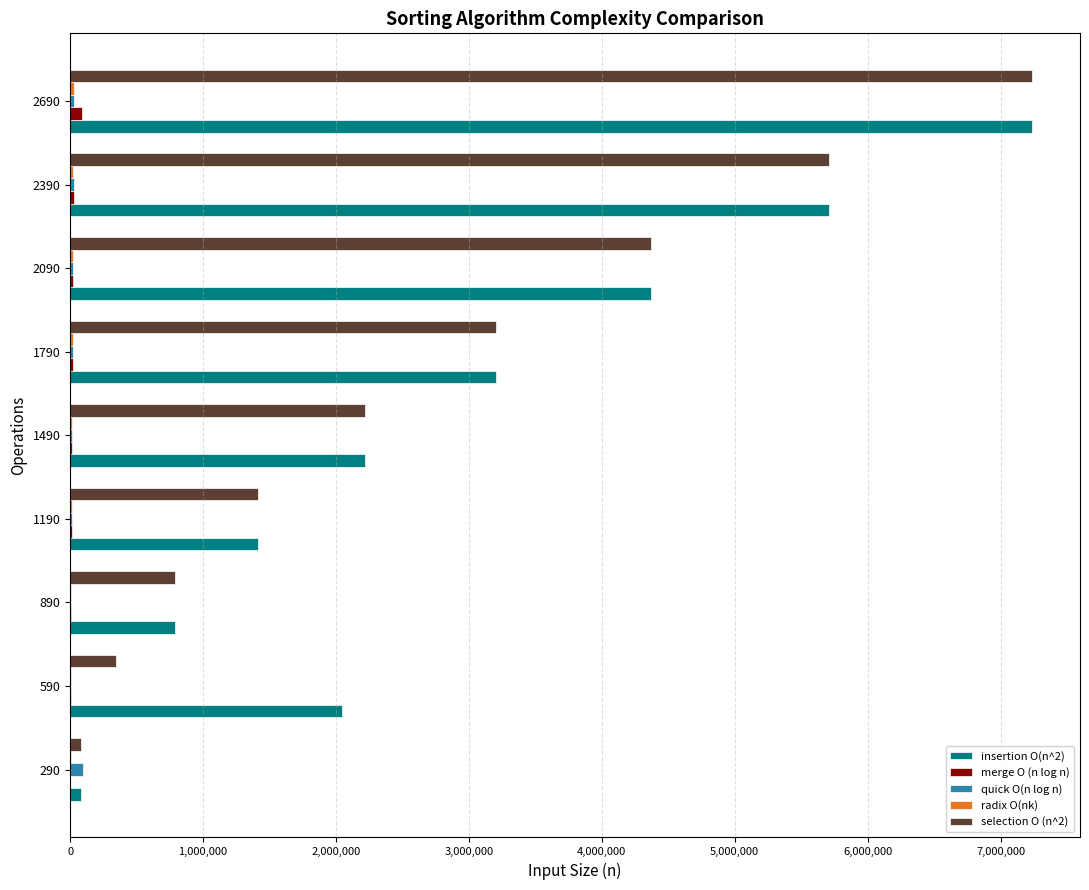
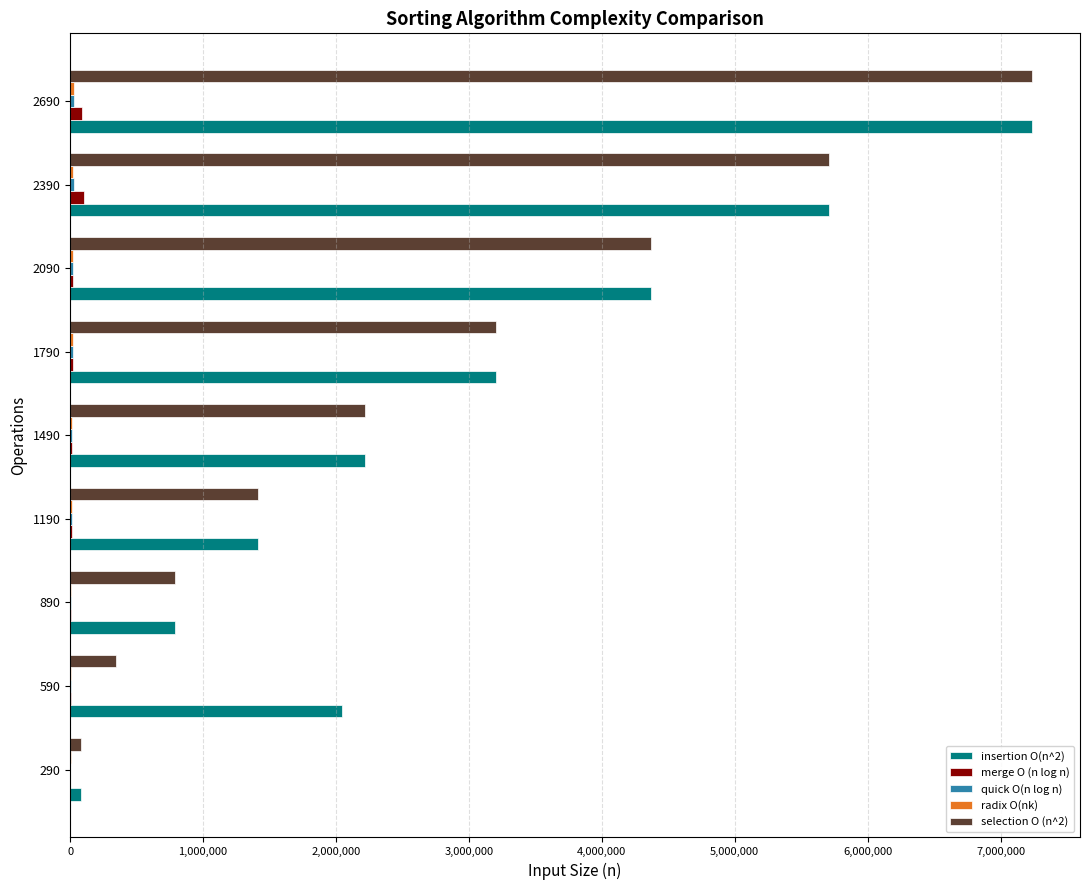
  {
    "insertion O(n^2)": {
      "2690": "7,240,000",
      "2390": "5,710,000",
      "2090": "4,370,000",
      "1790": "3,200,000",
      "1490": "2,220,000",
      "1190": "1,420,000",
      "890": "790,000",
      "590": "2,040,000",
      "290": "80,000"
    },
    "merge O (n log n)": {
      "2690": "90,000",
-     "2390": "30,000",
+     "2390": "100,000",
      "2090": "20,000",
      "1790": "20,000"
    },
    "quick O(n log n)": {
      "2690": "30,000",
      "2390": "30,000",
      "2090": "20,000",
      "1790": "20,000",
-     "290": "100,000"
+     "290": "0"
    },
    "radix O(nk)": {
      "2690": "30,000",
      "2390": "20,000",
      "2090": "20,000"
    },
    "selection O (n^2)": {
      "2690": "7,240,000",
      "2390": "5,710,000",
      "2090": "4,370,000",
      "1790": "3,200,000",
      "1490": "2,220,000",
      "1190": "1,420,000",
      "890": "790,000",
      "590": "350,000",
      "290": "80,000"
    }
  }
